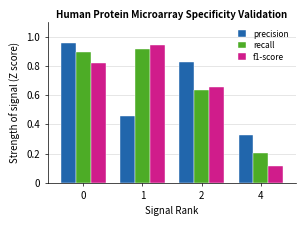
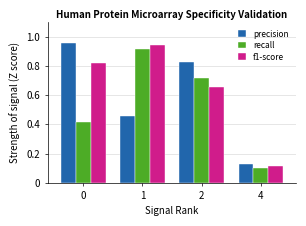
  {
    "precision": {
      "0": 0.95,
      "1": 0.46,
      "2": 0.82,
-     "4": 0.32
+     "4": 0.13
    },
    "recall": {
-     "0": 0.89,
+     "0": 0.41,
      "1": 0.92,
-     "2": 0.63,
-     "4": 0.20
+     "2": 0.72,
+     "4": 0.10
    },
    "f1-score": {
      "0": 0.82,
      "1": 0.95,
      "2": 0.65,
      "4": 0.11
    }
  }
